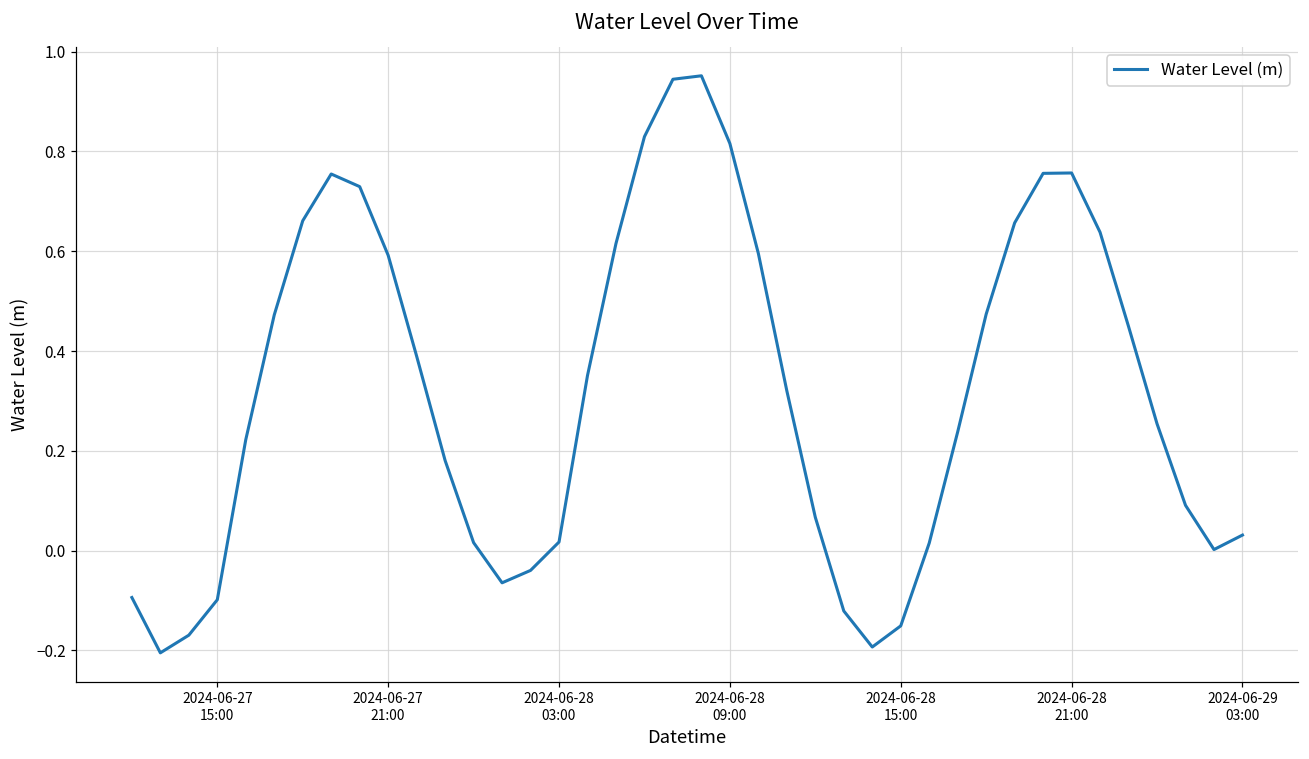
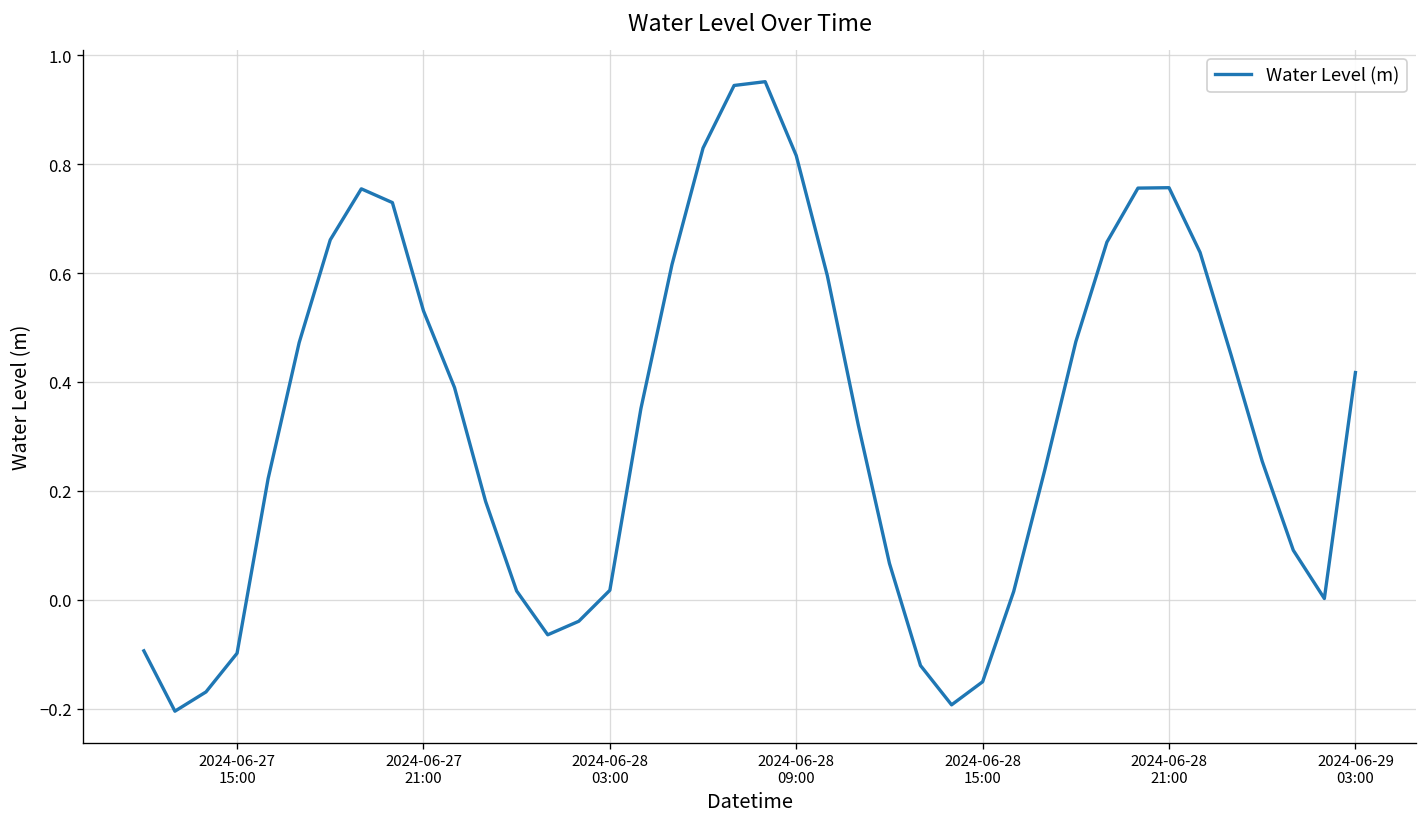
  {
    "2024-06-27 15:00": -0.10,
-   "2024-06-27 21:00": 0.59,
+   "2024-06-27 21:00": 0.53,
    "2024-06-28 03:00": 0.02,
    "2024-06-28 09:00": 0.82,
    "2024-06-28 15:00": -0.15,
    "2024-06-28 21:00": 0.76,
-   "2024-06-29 03:00": 0.03
+   "2024-06-29 03:00": 0.42
  }
